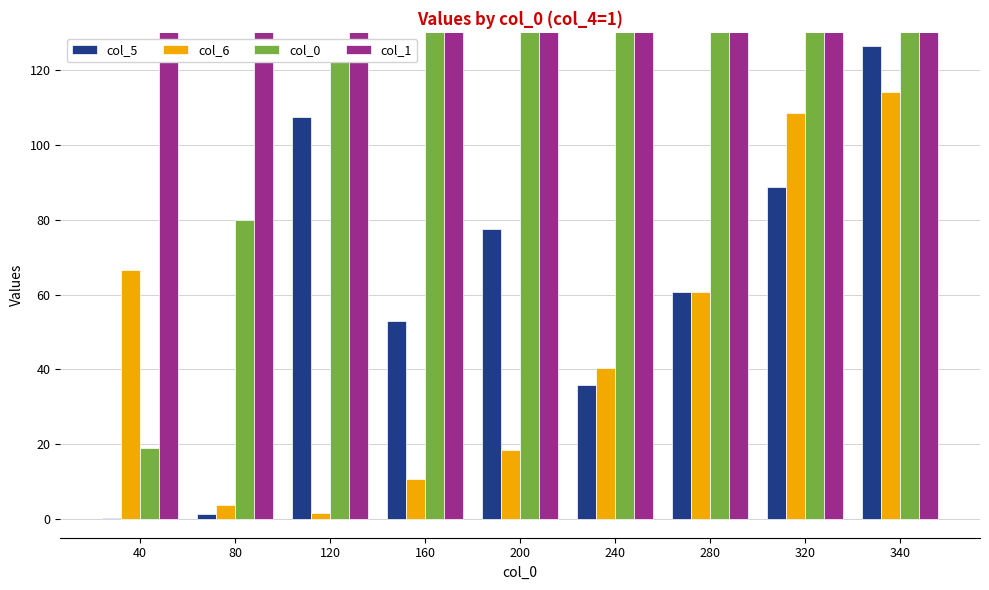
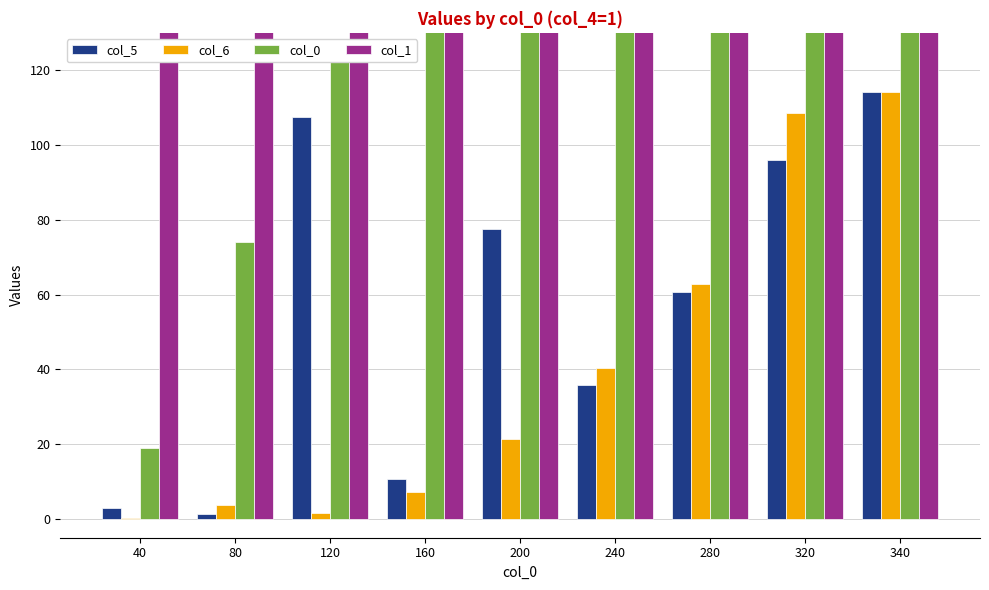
  {
    "col_5": {
-     "40": 0,
+     "40": 3,
      "80": 1,
      "120": 107,
-     "160": 53,
+     "160": 11,
      "200": 78,
      "240": 36,
      "280": 61,
-     "320": 89,
-     "340": 127
+     "320": 96,
+     "340": 114
    },
    "col_6": {
-     "40": 67,
+     "40": 0,
      "80": 4,
      "120": 2,
-     "160": 11,
-     "200": 18,
+     "160": 7,
+     "200": 21,
      "240": 40,
-     "280": 61,
+     "280": 63,
      "320": 109,
      "340": 114
    },
    "col_0": {
      "40": 19,
-     "80": 80
+     "80": 74
    }
  }
